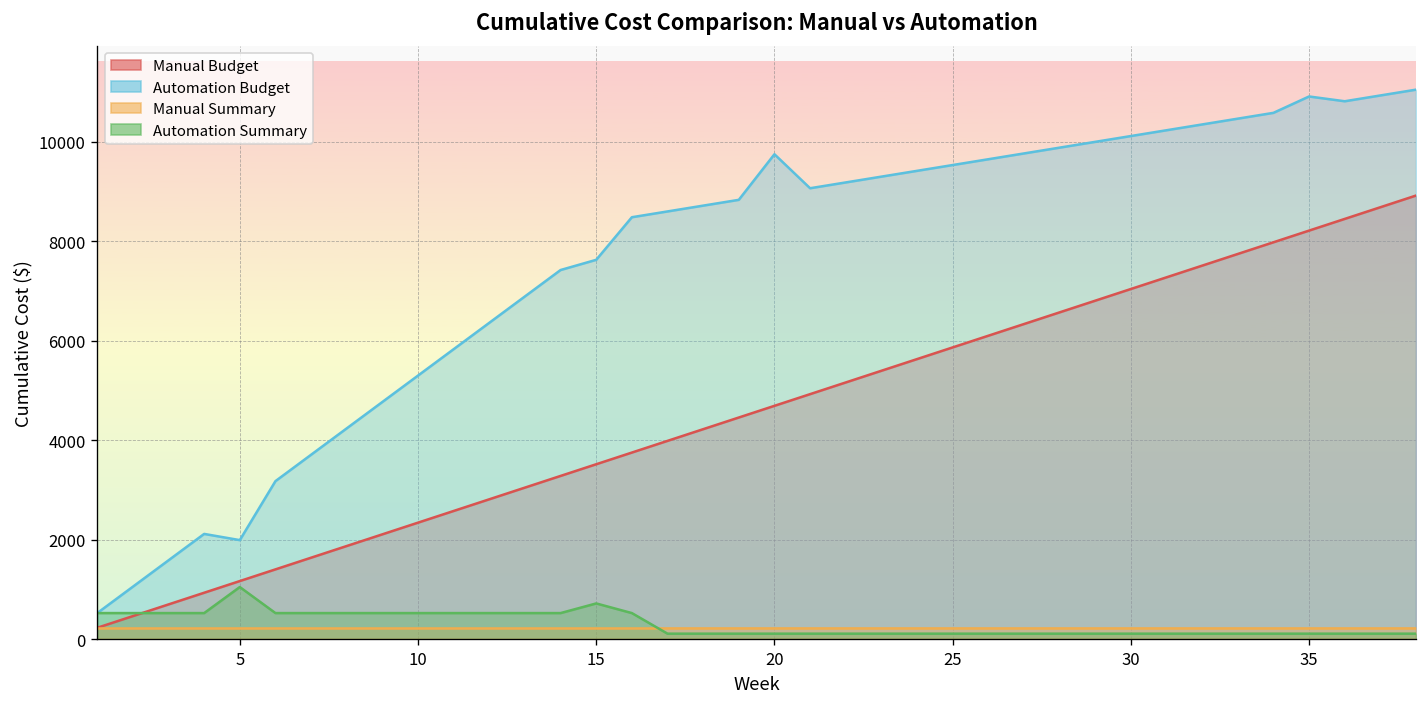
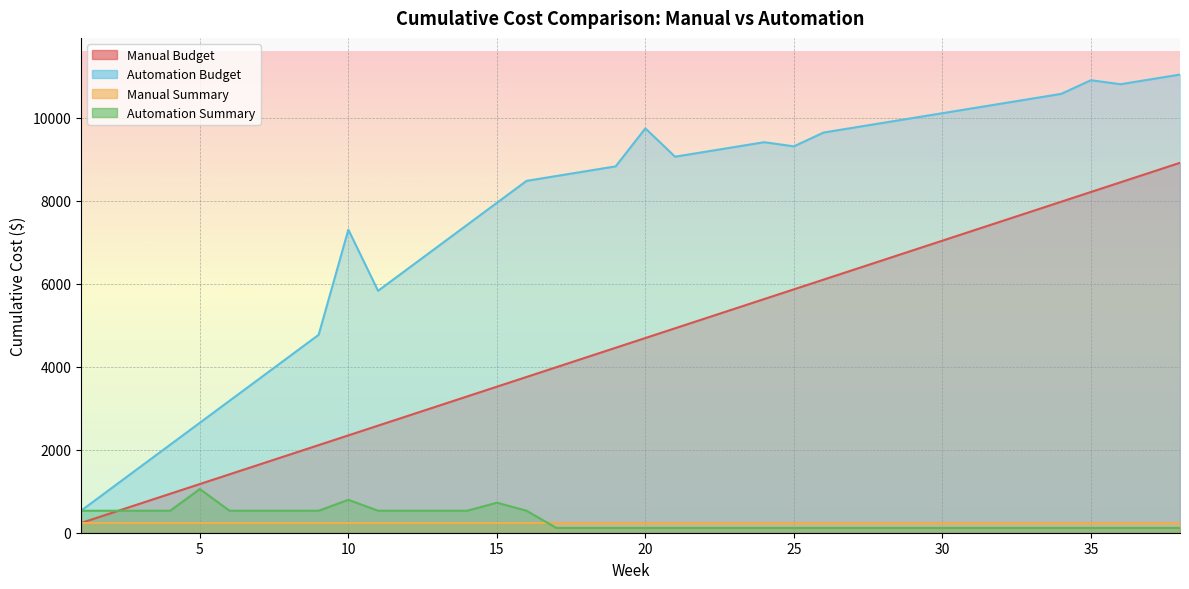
  {
    "Automation Budget": {
-     "5": 2000,
-     "10": 5300,
-     "15": 7600,
+     "5": 2700,
+     "10": 7300,
+     "15": 8000,
      "20": 9700,
-     "25": 9500,
+     "25": 9300,
      "30": 10100,
      "35": 10900
    },
    "Automation Summary": {
      "5": 1100,
-     "10": 500,
+     "10": 800,
      "15": 700,
      "20": 100,
      "25": 100,
      "30": 100,
      "35": 100
    }
  }
